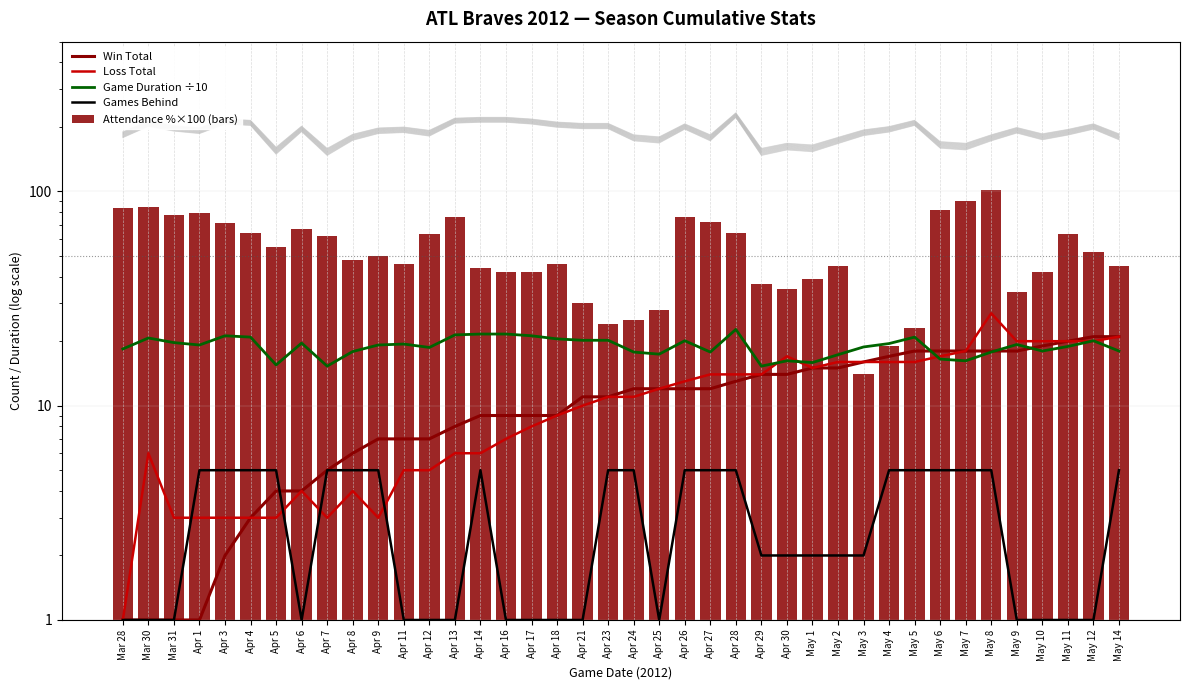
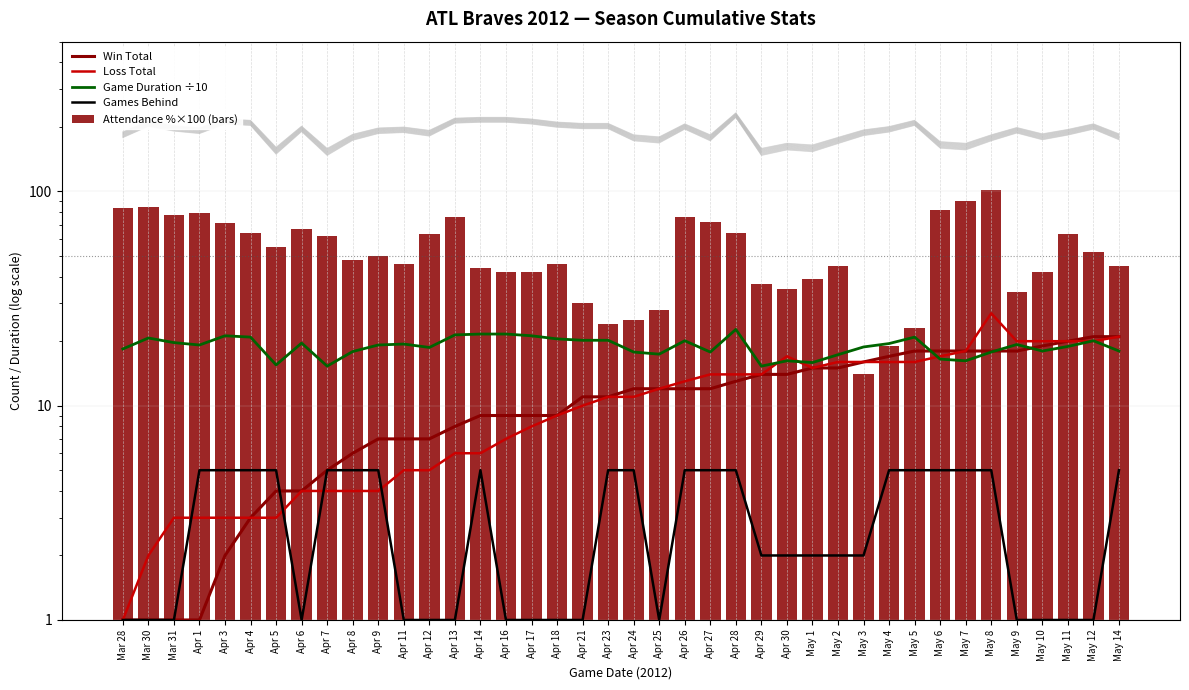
  {
    "Loss Total": {
-     "Mar 30": 6,
+     "Mar 30": 2,
      "Mar 31": 3,
      "Apr 1": 3,
      "Apr 3": 3,
      "Apr 5": 3,
-     "Apr 7": 3,
+     "Apr 7": 4,
      "Apr 8": 4,
-     "Apr 9": 3,
+     "Apr 9": 4,
      "Apr 11": 5,
      "Apr 12": 5,
      "Apr 13": 6,
      "Apr 14": 6,
      "Apr 16": 7,
      "Apr 17": 8,
      "Apr 21": 10,
      "Apr 24": 11,
      "Apr 26": 13,
      "Apr 27": 14,
      "Apr 28": 14,
      "Apr 30": 17,
      "May 2": 16,
      "May 4": 16,
      "May 5": 16,
      "May 6": 17,
      "May 8": 27,
      "May 9": 20,
      "May 10": 20
    },
    "Game Duration ÷10": {
      "Mar 28": 18,
      "Mar 30": 21,
      "Mar 31": 20,
      "Apr 1": 19,
      "Apr 3": 21,
      "Apr 4": 21,
      "Apr 5": 16,
      "Apr 6": 20,
      "Apr 7": 15,
      "Apr 8": 18,
      "Apr 9": 19,
      "Apr 11": 19,
      "Apr 12": 19,
      "Apr 13": 21,
      "Apr 14": 22,
      "Apr 16": 22,
      "Apr 17": 21,
      "Apr 18": 21,
      "Apr 21": 20,
      "Apr 23": 20,
      "Apr 24": 18,
      "Apr 25": 17,
      "Apr 26": 20,
      "Apr 27": 18,
      "Apr 28": 23,
      "Apr 29": 15,
      "Apr 30": 16,
      "May 1": 16,
      "May 2": 17,
      "May 3": 19,
      "May 4": 20,
      "May 5": 21,
      "May 6": 17,
      "May 7": 16,
      "May 9": 19,
      "May 10": 18,
      "May 11": 19,
      "May 14": 18
    },
    "Games Behind": {
      "Apr 1": 5,
      "Apr 3": 5,
      "Apr 4": 5,
      "Apr 5": 5,
      "Apr 6": 1,
      "Apr 8": 5,
      "Apr 9": 5,
      "Apr 11": 1,
      "Apr 12": 1,
      "Apr 13": 1,
      "Apr 14": 5,
      "Apr 16": 1,
      "Apr 17": 1,
      "Apr 18": 1,
      "Apr 21": 1,
      "Apr 23": 5,
      "Apr 24": 5,
      "Apr 25": 1,
      "Apr 26": 5,
      "Apr 27": 5,
      "Apr 28": 5,
      "Apr 29": 2,
      "Apr 30": 2,
      "May 1": 2,
      "May 2": 2,
      "May 3": 2,
      "May 4": 5,
      "May 5": 5,
      "May 6": 5,
      "May 7": 5,
      "May 8": 5,
      "May 9": 1,
      "May 10": 1,
      "May 11": 1,
      "May 12": 1,
      "May 14": 5
    }
  }
